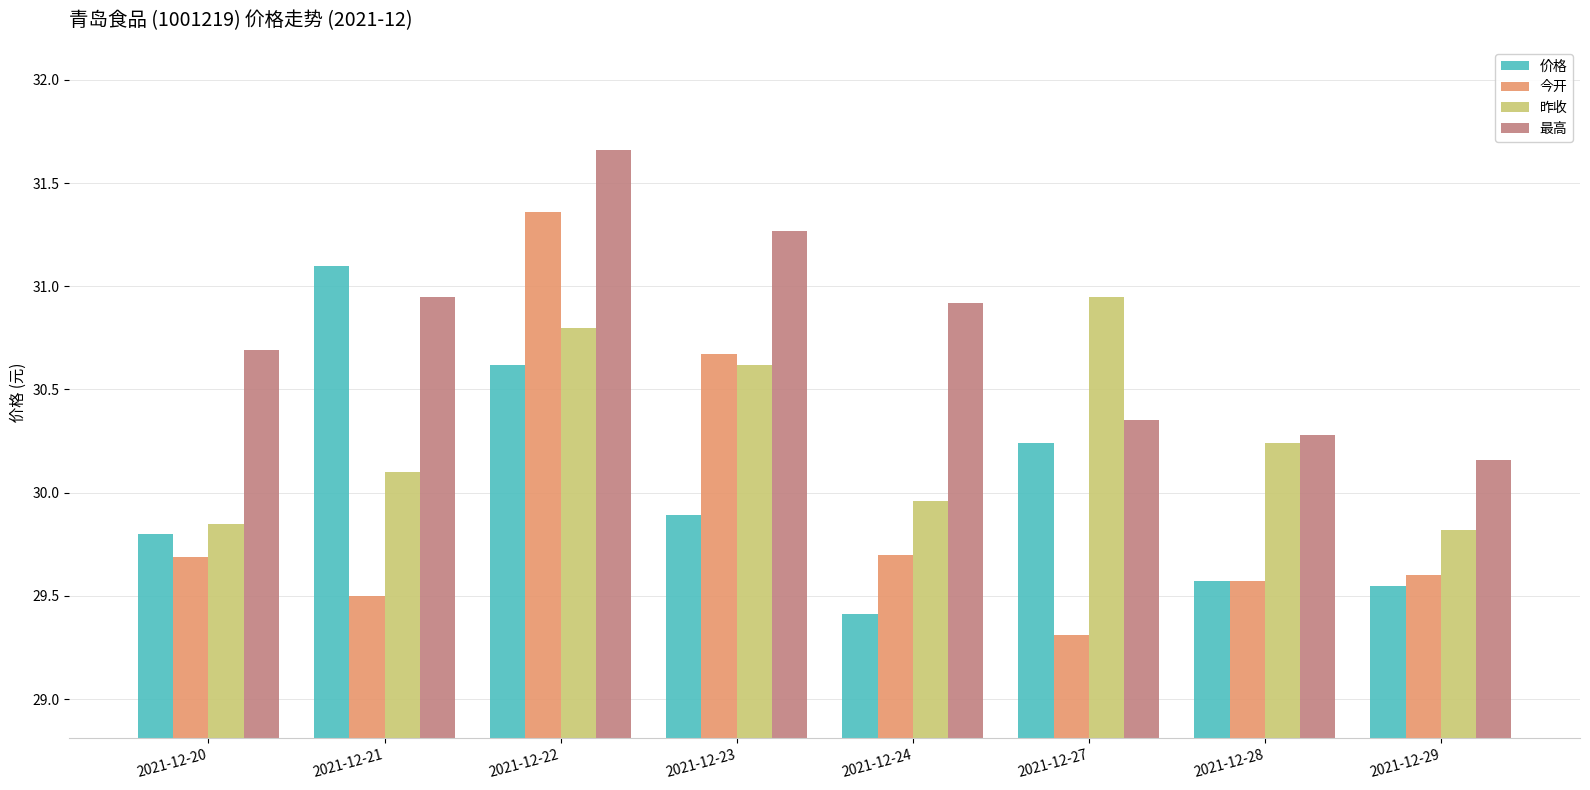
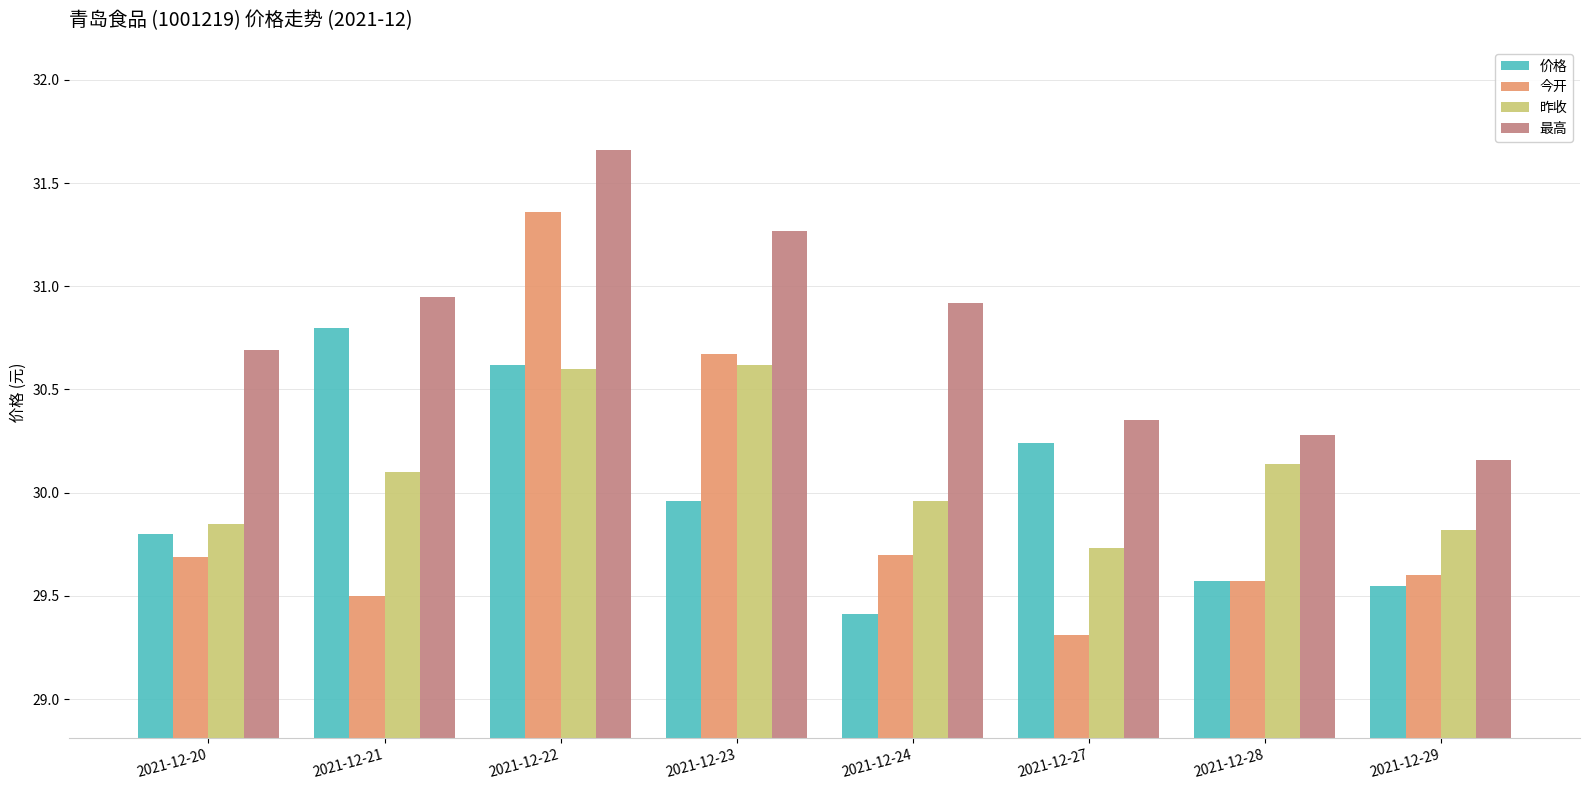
  {
    "价格": {
      "2021-12-20": 29.80,
-     "2021-12-21": 31.1,
+     "2021-12-21": 30.8,
      "2021-12-22": 30.62,
-     "2021-12-23": 29.89,
+     "2021-12-23": 29.96,
      "2021-12-24": 29.41,
      "2021-12-27": 30.24,
      "2021-12-28": 29.57,
      "2021-12-29": 29.55
    },
    "昨收": {
      "2021-12-20": 29.85,
      "2021-12-21": 30.10,
-     "2021-12-22": 30.8,
+     "2021-12-22": 30.6,
      "2021-12-23": 30.62,
      "2021-12-24": 29.96,
-     "2021-12-27": 30.95,
-     "2021-12-28": 30.24,
+     "2021-12-27": 29.73,
+     "2021-12-28": 30.14,
      "2021-12-29": 29.82
    }
  }
